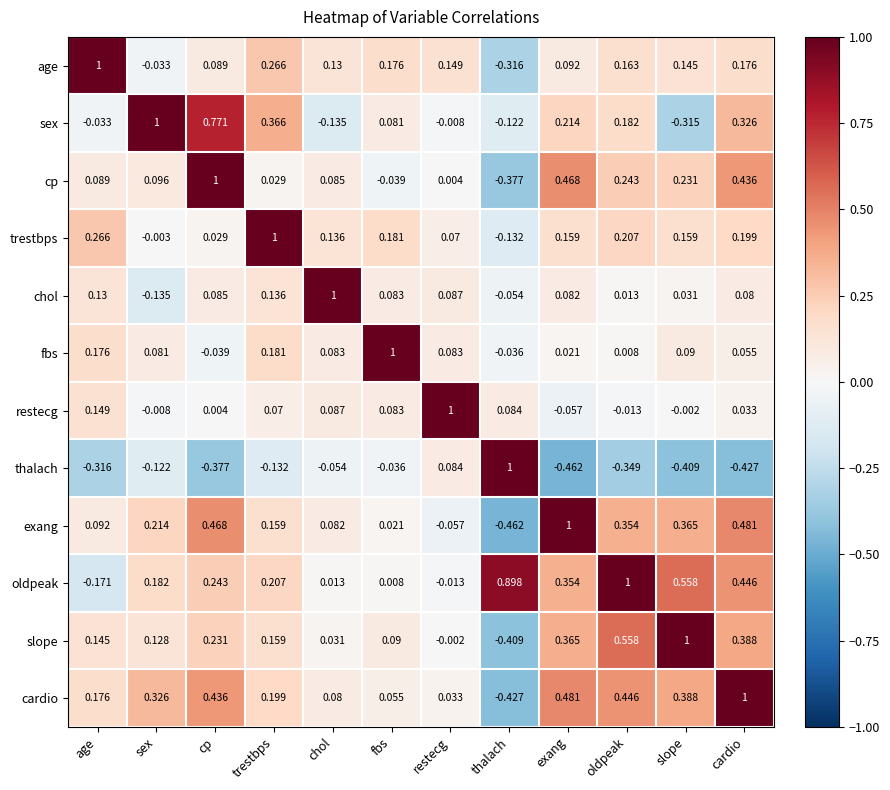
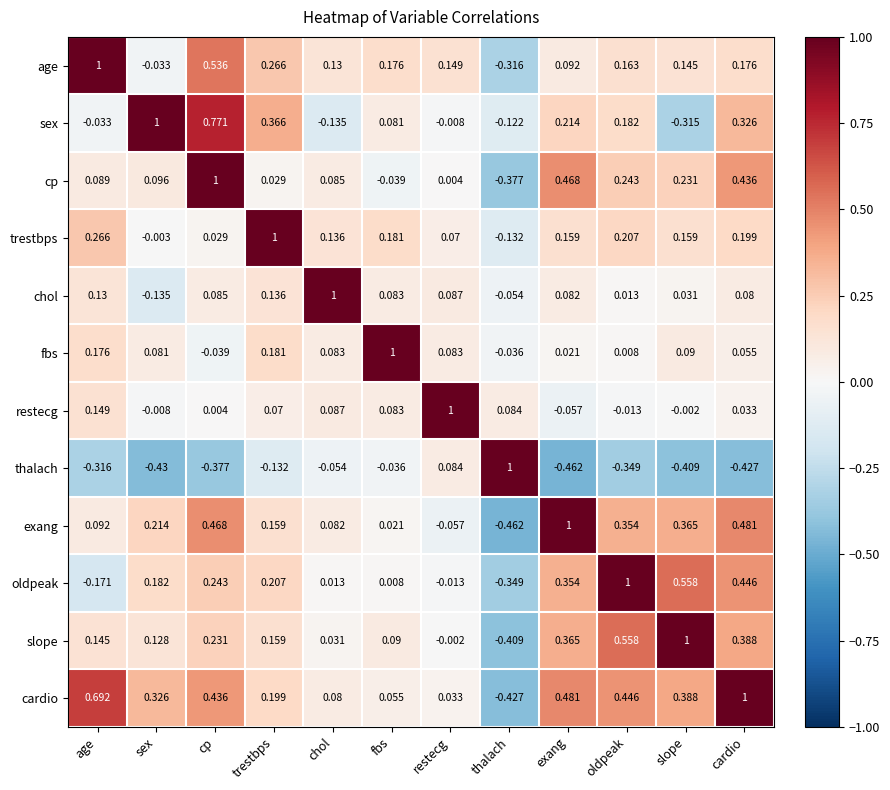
  {
    "age": {
      "age": 1,
      "sex": -0.033,
-     "cp": 0.089,
+     "cp": 0.536,
      "trestbps": 0.266,
      "chol": 0.13,
      "fbs": 0.176,
      "restecg": 0.149,
      "thalach": -0.316,
      "exang": 0.092,
      "oldpeak": 0.163,
      "slope": 0.145,
      "cardio": 0.176
    },
    "sex": {
      "age": -0.033,
      "sex": 1,
      "cp": 0.771,
      "trestbps": 0.366,
      "chol": -0.135,
      "fbs": 0.081,
      "restecg": -0.008,
      "thalach": -0.122,
      "exang": 0.214,
      "oldpeak": 0.182,
      "slope": -0.315,
      "cardio": 0.326
    },
    "cp": {
      "age": 0.089,
      "sex": 0.096,
      "cp": 1,
      "trestbps": 0.029,
      "chol": 0.085,
      "fbs": -0.039,
      "restecg": 0.004,
      "thalach": -0.377,
      "exang": 0.468,
      "oldpeak": 0.243,
      "slope": 0.231,
      "cardio": 0.436
    },
    "trestbps": {
      "age": 0.266,
      "sex": -0.003,
      "cp": 0.029,
      "trestbps": 1,
      "chol": 0.136,
      "fbs": 0.181,
      "restecg": 0.07,
      "thalach": -0.132,
      "exang": 0.159,
      "oldpeak": 0.207,
      "slope": 0.159,
      "cardio": 0.199
    },
    "chol": {
      "age": 0.13,
      "sex": -0.135,
      "cp": 0.085,
      "trestbps": 0.136,
      "chol": 1,
      "fbs": 0.083,
      "restecg": 0.087,
      "thalach": -0.054,
      "exang": 0.082,
      "oldpeak": 0.013,
      "slope": 0.031,
      "cardio": 0.08
    },
    "fbs": {
      "age": 0.176,
      "sex": 0.081,
      "cp": -0.039,
      "trestbps": 0.181,
      "chol": 0.083,
      "fbs": 1,
      "restecg": 0.083,
      "thalach": -0.036,
      "exang": 0.021,
      "oldpeak": 0.008,
      "slope": 0.09,
      "cardio": 0.055
    },
    "restecg": {
      "age": 0.149,
      "sex": -0.008,
      "cp": 0.004,
      "trestbps": 0.07,
      "chol": 0.087,
      "fbs": 0.083,
      "restecg": 1,
      "thalach": 0.084,
      "exang": -0.057,
      "oldpeak": -0.013,
      "slope": -0.002,
      "cardio": 0.033
    },
    "thalach": {
      "age": -0.316,
-     "sex": -0.122,
+     "sex": -0.43,
      "cp": -0.377,
      "trestbps": -0.132,
      "chol": -0.054,
      "fbs": -0.036,
      "restecg": 0.084,
      "thalach": 1,
      "exang": -0.462,
      "oldpeak": -0.349,
      "slope": -0.409,
      "cardio": -0.427
    },
    "exang": {
      "age": 0.092,
      "sex": 0.214,
      "cp": 0.468,
      "trestbps": 0.159,
      "chol": 0.082,
      "fbs": 0.021,
      "restecg": -0.057,
      "thalach": -0.462,
      "exang": 1,
      "oldpeak": 0.354,
      "slope": 0.365,
      "cardio": 0.481
    },
    "oldpeak": {
      "age": -0.171,
      "sex": 0.182,
      "cp": 0.243,
      "trestbps": 0.207,
      "chol": 0.013,
      "fbs": 0.008,
      "restecg": -0.013,
-     "thalach": 0.898,
+     "thalach": -0.349,
      "exang": 0.354,
      "oldpeak": 1,
      "slope": 0.558,
      "cardio": 0.446
    },
    "slope": {
      "age": 0.145,
      "sex": 0.128,
      "cp": 0.231,
      "trestbps": 0.159,
      "chol": 0.031,
      "fbs": 0.09,
      "restecg": -0.002,
      "thalach": -0.409,
      "exang": 0.365,
      "oldpeak": 0.558,
      "slope": 1,
      "cardio": 0.388
    },
    "cardio": {
-     "age": 0.176,
+     "age": 0.692,
      "sex": 0.326,
      "cp": 0.436,
      "trestbps": 0.199,
      "chol": 0.08,
      "fbs": 0.055,
      "restecg": 0.033,
      "thalach": -0.427,
      "exang": 0.481,
      "oldpeak": 0.446,
      "slope": 0.388,
      "cardio": 1
    }
  }
